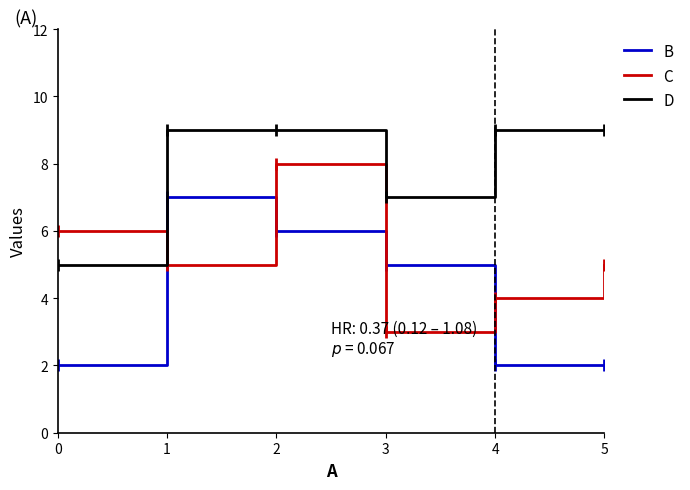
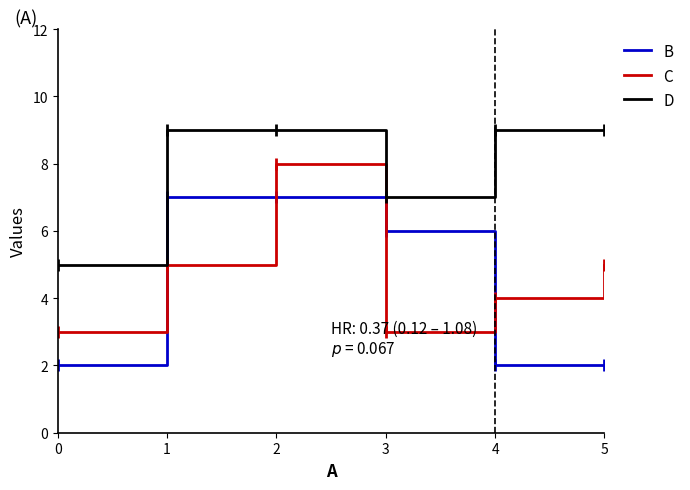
  {
    "B": {
      "0": 2,
      "1": 7,
-     "2": 6,
-     "3": 5,
+     "2": 7,
+     "3": 6,
      "4": 2,
      "5": 2
    },
    "C": {
-     "0": 6,
+     "0": 3,
      "1": 5,
      "2": 8,
      "3": 3,
      "4": 4,
      "5": 5
    },
    "D": {
      "0": 5,
      "1": 9,
      "2": 9,
      "3": 7,
      "4": 9,
      "5": 9
    }
  }
